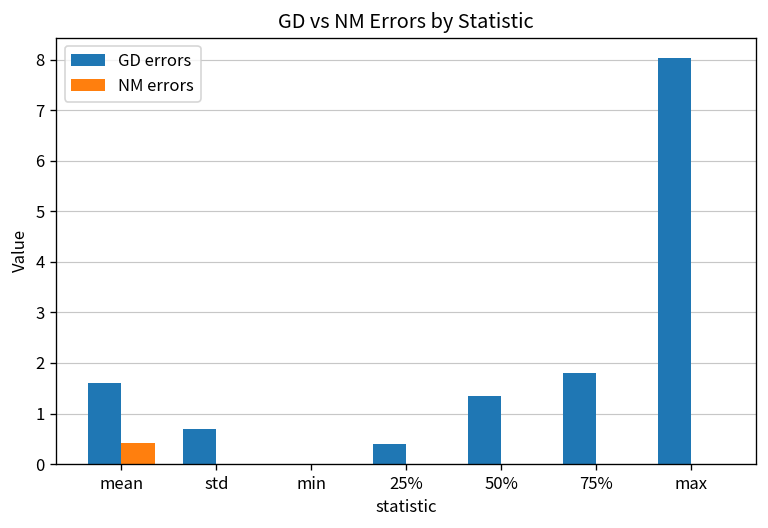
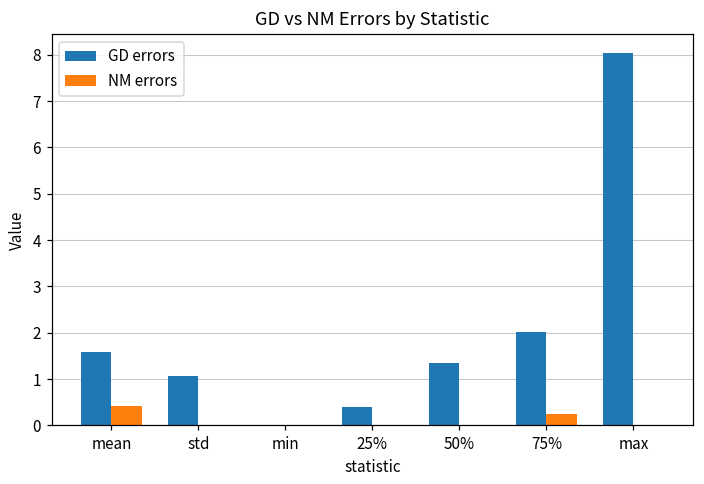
  {
    "GD errors": {
      "mean": 1.6,
-     "std": 0.7,
+     "std": 1.1,
      "25%": 0.4,
      "50%": 1.4,
-     "75%": 1.8,
+     "75%": 2.0,
      "max": 8.0
    },
    "NM errors": {
      "mean": 0.4,
-     "75%": 0.0
+     "75%": 0.2
    }
  }
